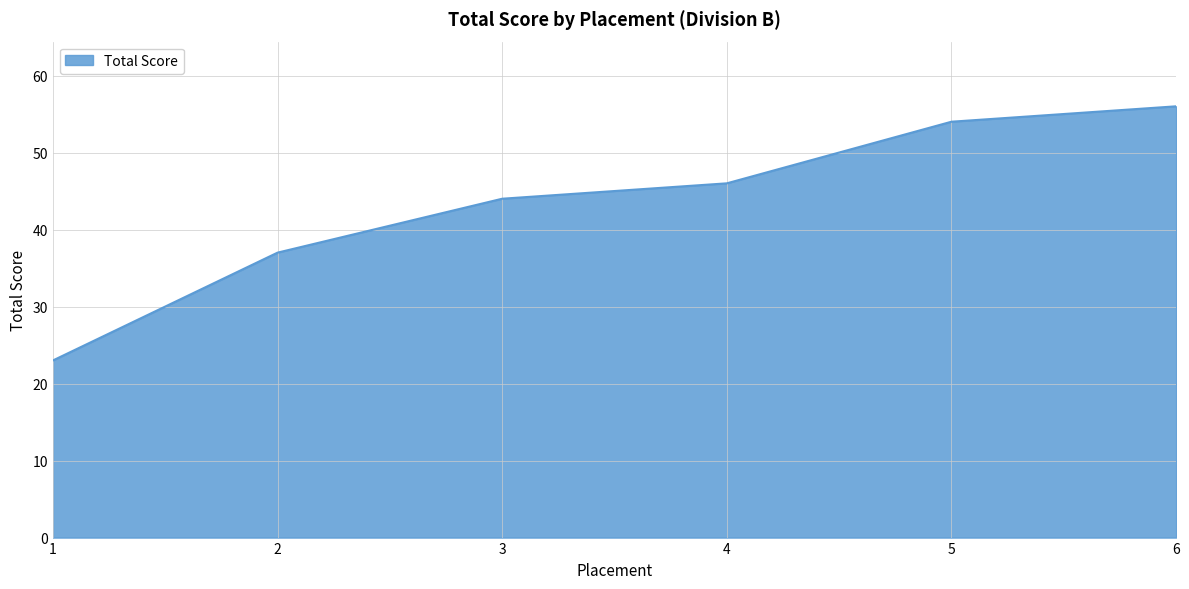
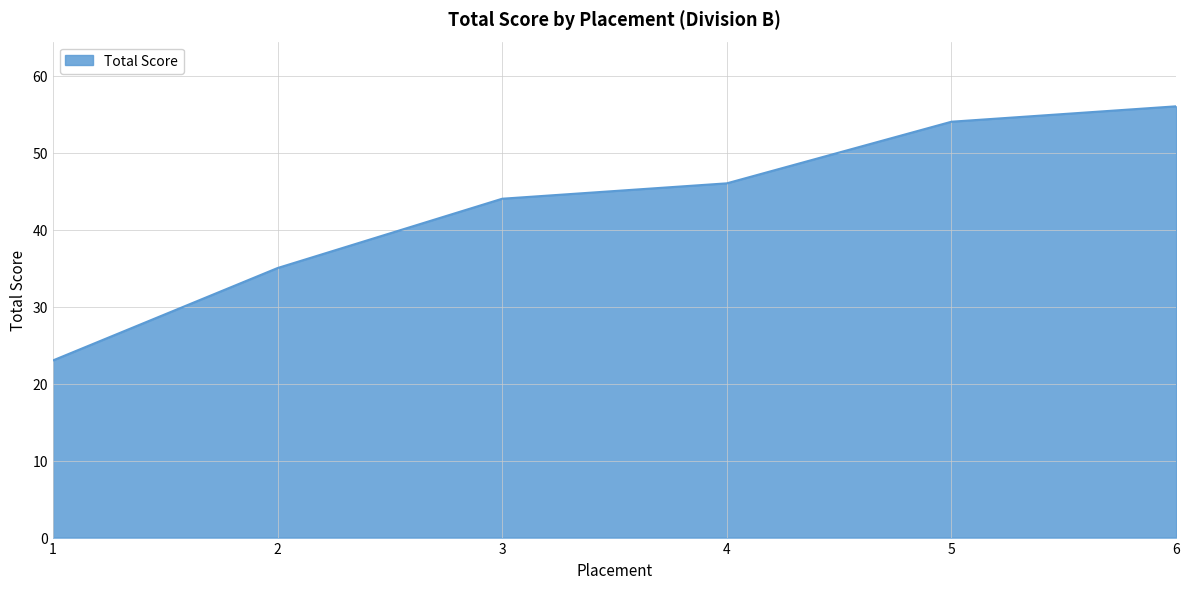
  {
    "1": 23,
-   "2": 37,
+   "2": 35,
    "3": 44,
    "4": 46,
    "5": 54,
    "6": 56
  }
